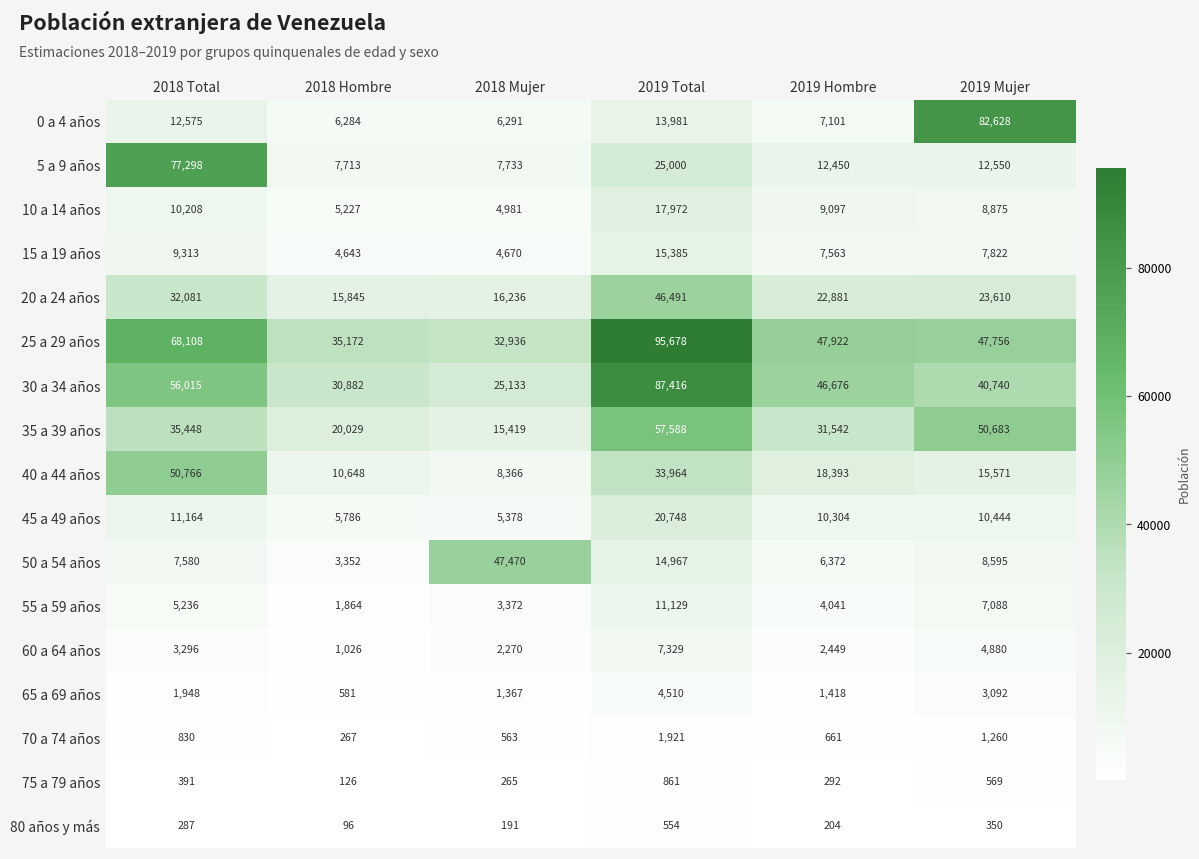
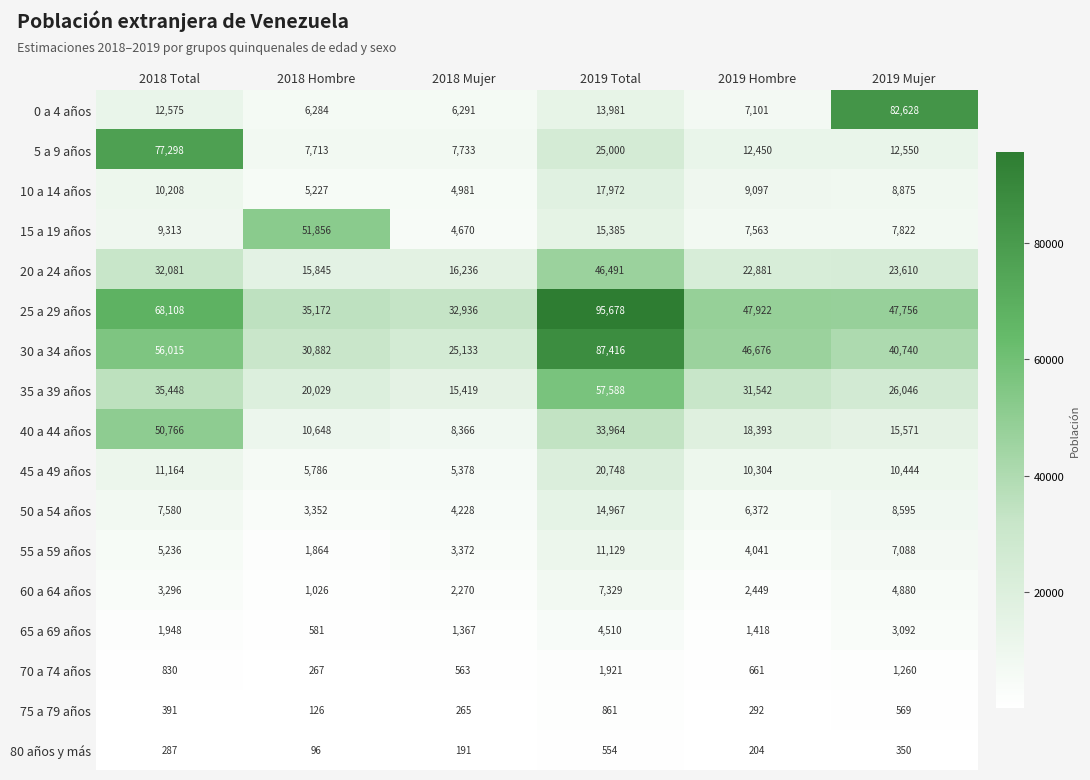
  {
    "0 a 4 años": {
      "2018 Total": "12,575",
      "2018 Hombre": "6,284",
      "2018 Mujer": "6,291",
      "2019 Total": "13,981",
      "2019 Hombre": "7,101",
      "2019 Mujer": "82,628"
    },
    "5 a 9 años": {
      "2018 Total": "77,298",
      "2018 Hombre": "7,713",
      "2018 Mujer": "7,733",
      "2019 Total": "25,000",
      "2019 Hombre": "12,450",
      "2019 Mujer": "12,550"
    },
    "10 a 14 años": {
      "2018 Total": "10,208",
      "2018 Hombre": "5,227",
      "2018 Mujer": "4,981",
      "2019 Total": "17,972",
      "2019 Hombre": "9,097",
      "2019 Mujer": "8,875"
    },
    "15 a 19 años": {
      "2018 Total": "9,313",
-     "2018 Hombre": "4,643",
+     "2018 Hombre": "51,856",
      "2018 Mujer": "4,670",
      "2019 Total": "15,385",
      "2019 Hombre": "7,563",
      "2019 Mujer": "7,822"
    },
    "20 a 24 años": {
      "2018 Total": "32,081",
      "2018 Hombre": "15,845",
      "2018 Mujer": "16,236",
      "2019 Total": "46,491",
      "2019 Hombre": "22,881",
      "2019 Mujer": "23,610"
    },
    "25 a 29 años": {
      "2018 Total": "68,108",
      "2018 Hombre": "35,172",
      "2018 Mujer": "32,936",
      "2019 Total": "95,678",
      "2019 Hombre": "47,922",
      "2019 Mujer": "47,756"
    },
    "30 a 34 años": {
      "2018 Total": "56,015",
      "2018 Hombre": "30,882",
      "2018 Mujer": "25,133",
      "2019 Total": "87,416",
      "2019 Hombre": "46,676",
      "2019 Mujer": "40,740"
    },
    "35 a 39 años": {
      "2018 Total": "35,448",
      "2018 Hombre": "20,029",
      "2018 Mujer": "15,419",
      "2019 Total": "57,588",
      "2019 Hombre": "31,542",
-     "2019 Mujer": "50,683"
+     "2019 Mujer": "26,046"
    },
    "40 a 44 años": {
      "2018 Total": "50,766",
      "2018 Hombre": "10,648",
      "2018 Mujer": "8,366",
      "2019 Total": "33,964",
      "2019 Hombre": "18,393",
      "2019 Mujer": "15,571"
    },
    "45 a 49 años": {
      "2018 Total": "11,164",
      "2018 Hombre": "5,786",
      "2018 Mujer": "5,378",
      "2019 Total": "20,748",
      "2019 Hombre": "10,304",
      "2019 Mujer": "10,444"
    },
    "50 a 54 años": {
      "2018 Total": "7,580",
      "2018 Hombre": "3,352",
-     "2018 Mujer": "47,470",
+     "2018 Mujer": "4,228",
      "2019 Total": "14,967",
      "2019 Hombre": "6,372",
      "2019 Mujer": "8,595"
    },
    "55 a 59 años": {
      "2018 Total": "5,236",
      "2018 Hombre": "1,864",
      "2018 Mujer": "3,372",
      "2019 Total": "11,129",
      "2019 Hombre": "4,041",
      "2019 Mujer": "7,088"
    },
    "60 a 64 años": {
      "2018 Total": "3,296",
      "2018 Hombre": "1,026",
      "2018 Mujer": "2,270",
      "2019 Total": "7,329",
      "2019 Hombre": "2,449",
      "2019 Mujer": "4,880"
    },
    "65 a 69 años": {
      "2018 Total": "1,948",
      "2018 Hombre": "581",
      "2018 Mujer": "1,367",
      "2019 Total": "4,510",
      "2019 Hombre": "1,418",
      "2019 Mujer": "3,092"
    },
    "70 a 74 años": {
      "2018 Total": "830",
      "2018 Hombre": "267",
      "2018 Mujer": "563",
      "2019 Total": "1,921",
      "2019 Hombre": "661",
      "2019 Mujer": "1,260"
    },
    "75 a 79 años": {
      "2018 Total": "391",
      "2018 Hombre": "126",
      "2018 Mujer": "265",
      "2019 Total": "861",
      "2019 Hombre": "292",
      "2019 Mujer": "569"
    },
    "80 años y más": {
      "2018 Total": "287",
      "2018 Hombre": "96",
      "2018 Mujer": "191",
      "2019 Total": "554",
      "2019 Hombre": "204",
      "2019 Mujer": "350"
    }
  }
